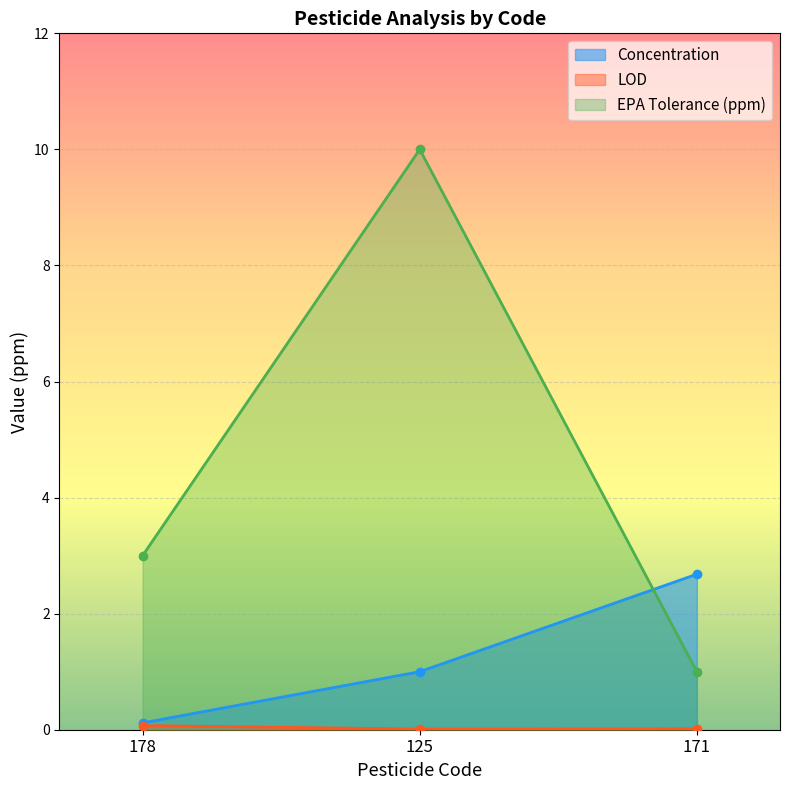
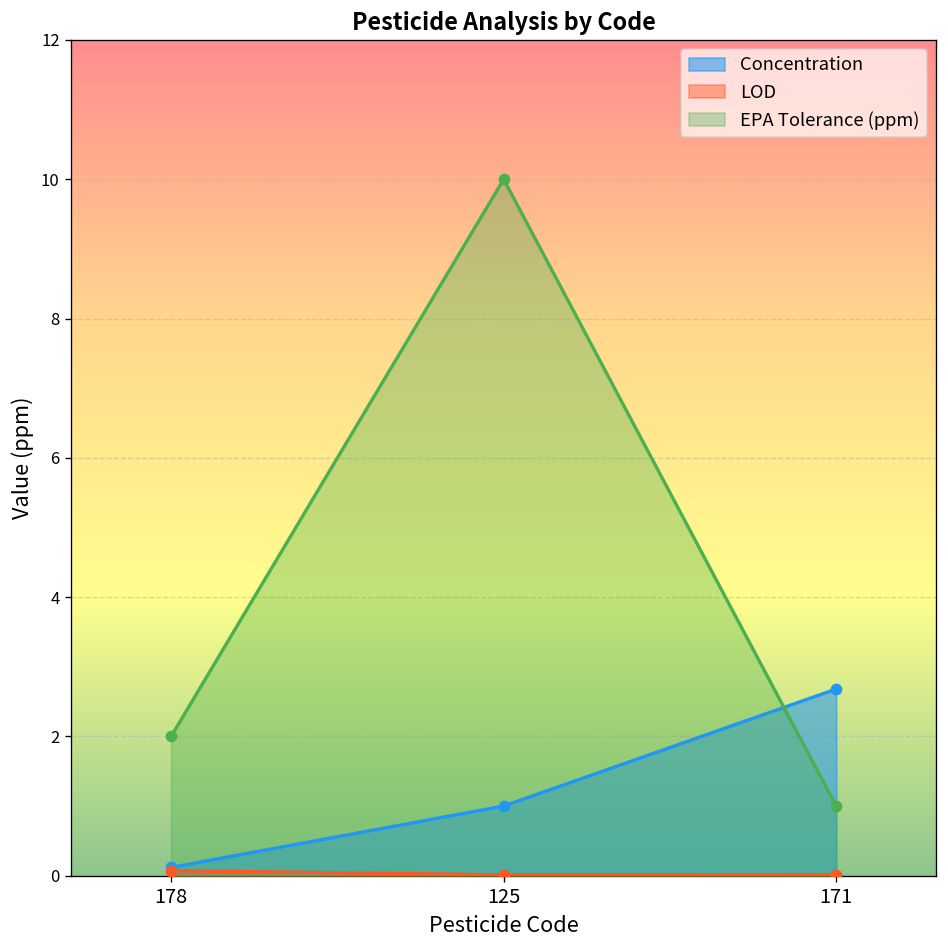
  {
    "Concentration": {
      "178": 0.1,
      "125": 1,
      "171": 2.7
    },
    "LOD": {
      "178": 0.1,
      "125": 0,
      "171": 0
    },
    "EPA Tolerance (ppm)": {
-     "178": 3,
+     "178": 2,
      "125": 10,
      "171": 1
    }
  }
